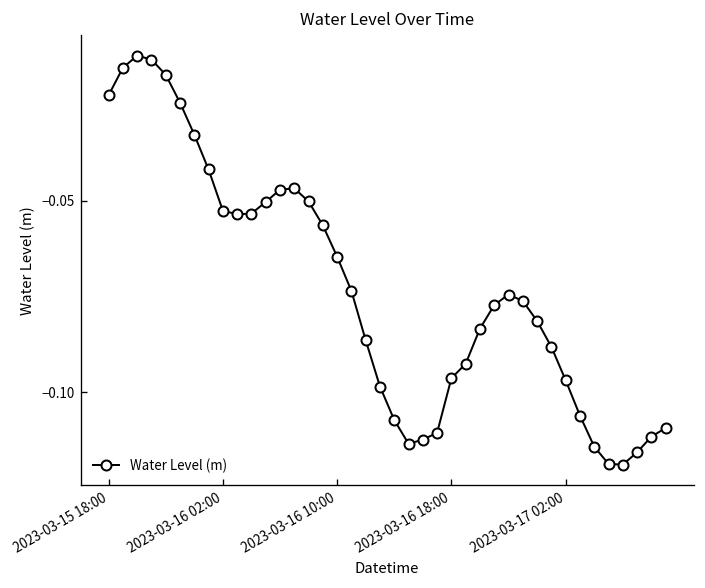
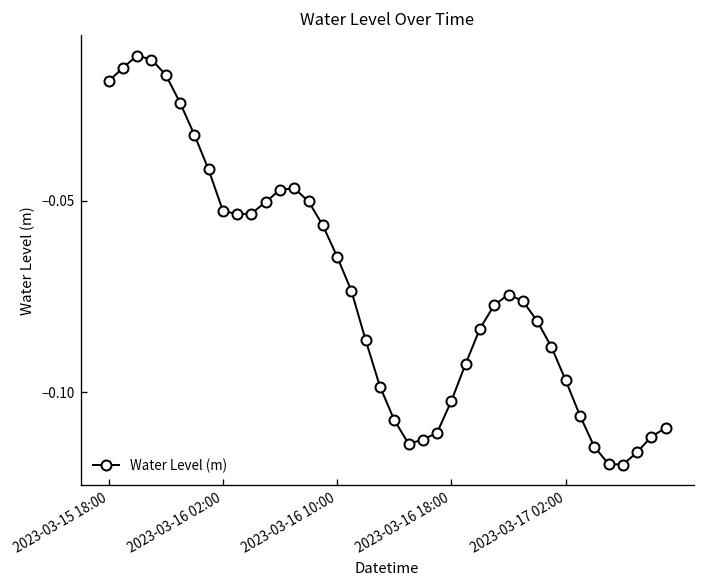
  {
-   "2023-03-15 18:00": -0.022,
+   "2023-03-15 18:00": -0.019,
    "2023-03-16 02:00": -0.053,
    "2023-03-16 10:00": -0.065,
-   "2023-03-16 18:00": -0.096,
+   "2023-03-16 18:00": -0.102,
    "2023-03-17 02:00": -0.097
  }
